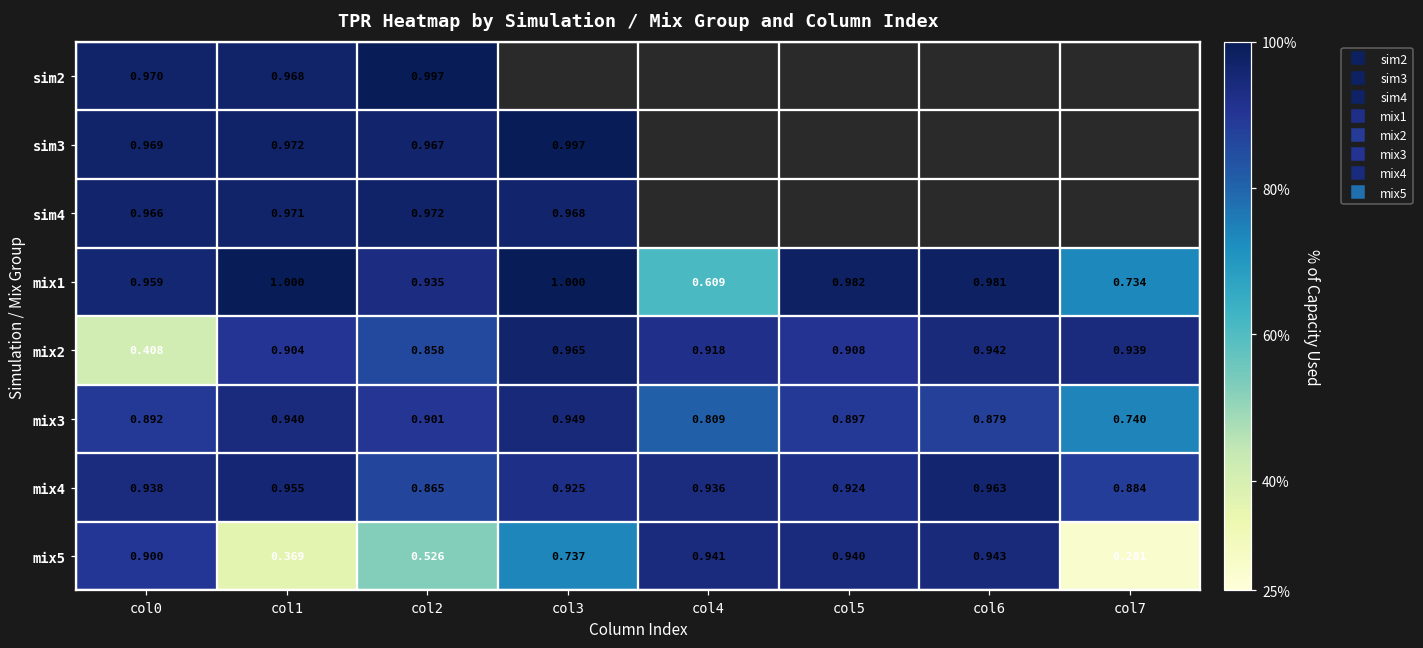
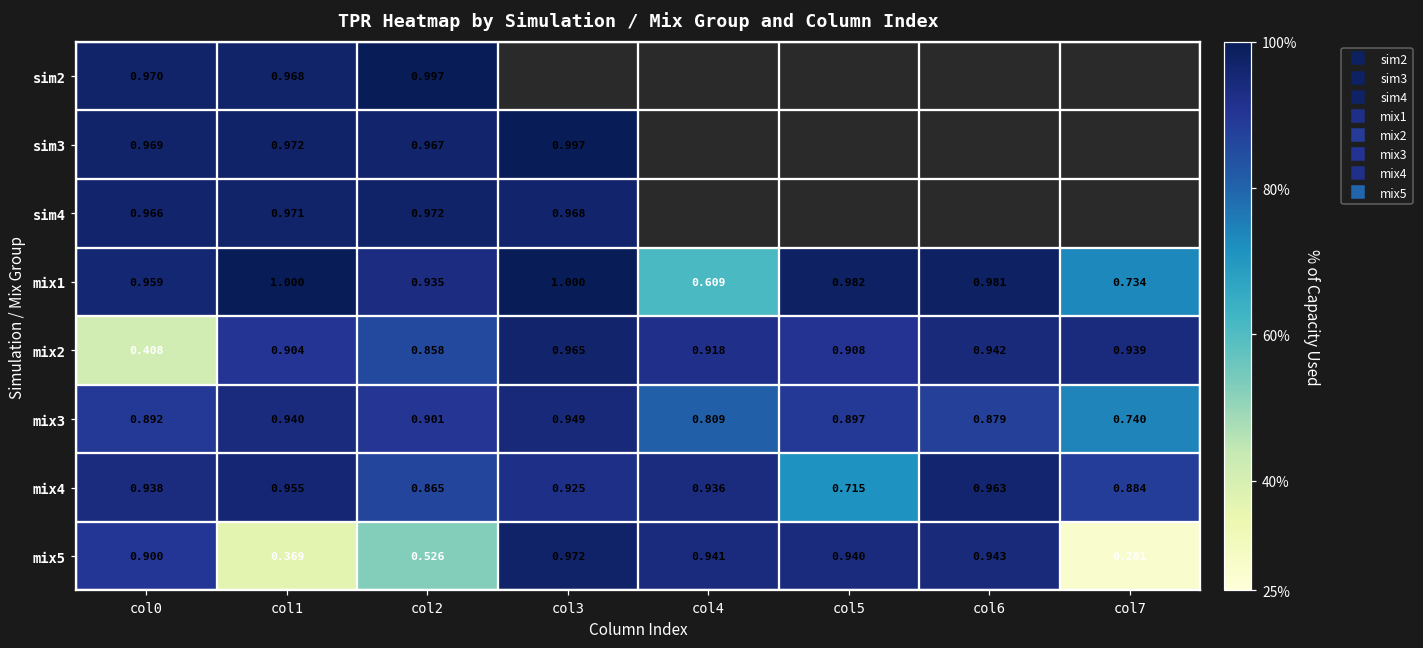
  {
    "sim2": {
      "col0": 0.970,
      "col1": 0.968,
      "col2": 0.997
    },
    "sim3": {
      "col0": 0.969,
      "col1": 0.972,
      "col2": 0.967,
      "col3": 0.997
    },
    "sim4": {
      "col0": 0.966,
      "col1": 0.971,
      "col2": 0.972,
      "col3": 0.968
    },
    "mix1": {
      "col0": 0.959,
      "col1": 1.000,
      "col2": 0.935,
      "col3": 1.000,
      "col4": 0.609,
      "col5": 0.982,
      "col6": 0.981,
      "col7": 0.734
    },
    "mix2": {
      "col0": 0.408,
      "col1": 0.904,
      "col2": 0.858,
      "col3": 0.965,
      "col4": 0.918,
      "col5": 0.908,
      "col6": 0.942,
      "col7": 0.939
    },
    "mix3": {
      "col0": 0.892,
      "col1": 0.940,
      "col2": 0.901,
      "col3": 0.949,
      "col4": 0.809,
      "col5": 0.897,
      "col6": 0.879,
      "col7": 0.740
    },
    "mix4": {
      "col0": 0.938,
      "col1": 0.955,
      "col2": 0.865,
      "col3": 0.925,
      "col4": 0.936,
-     "col5": 0.924,
+     "col5": 0.715,
      "col6": 0.963,
      "col7": 0.884
    },
    "mix5": {
      "col0": 0.900,
      "col1": 0.369,
      "col2": 0.526,
-     "col3": 0.737,
+     "col3": 0.972,
      "col4": 0.941,
      "col5": 0.940,
      "col6": 0.943,
      "col7": 0.281
    }
  }
